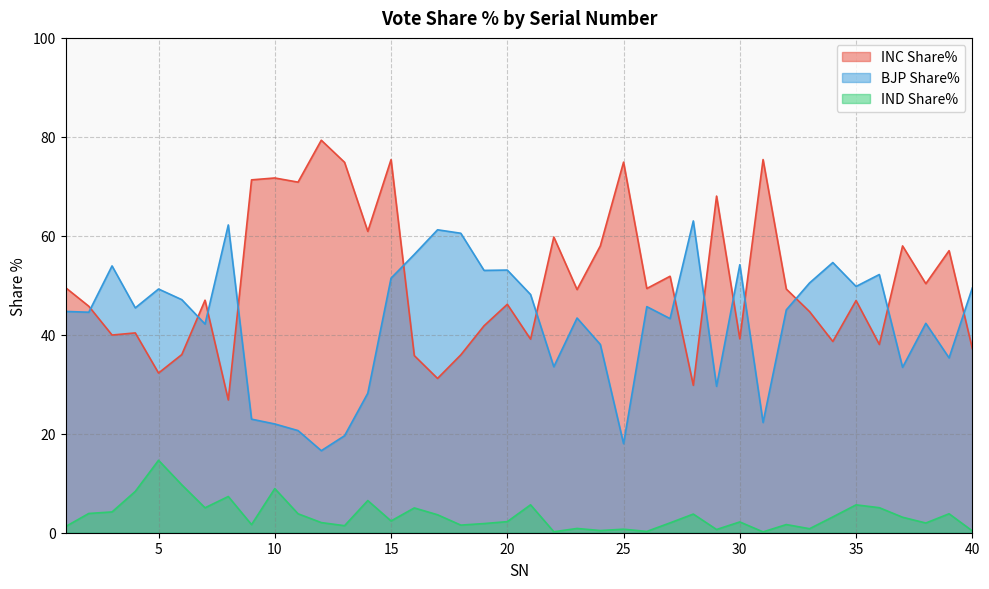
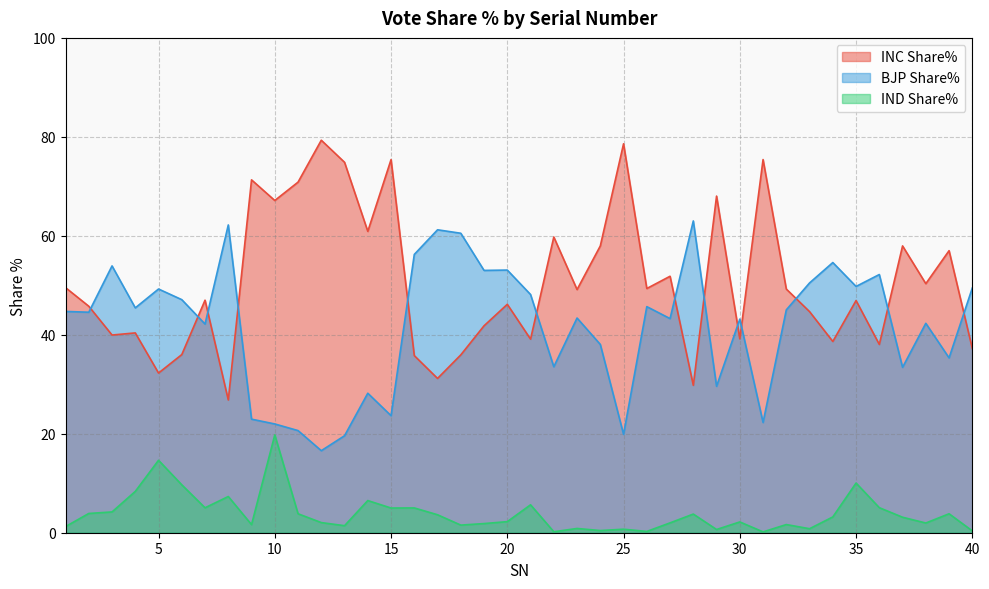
  {
    "INC Share%": {
      "5": 32,
-     "10": 72,
+     "10": 67,
      "15": 75,
      "20": 46,
-     "25": 75,
+     "25": 79,
      "30": 39,
      "35": 47,
      "40": 37
    },
    "BJP Share%": {
      "5": 49,
      "10": 22,
-     "15": 51,
+     "15": 24,
      "20": 53,
-     "25": 18,
-     "30": 54,
+     "25": 20,
+     "30": 43,
      "35": 50,
      "40": 49
    },
    "IND Share%": {
      "5": 15,
-     "10": 9,
-     "15": 2,
+     "10": 20,
+     "15": 5,
      "20": 2,
      "25": 1,
      "30": 2,
-     "35": 6,
+     "35": 10,
      "40": 0
    }
  }
